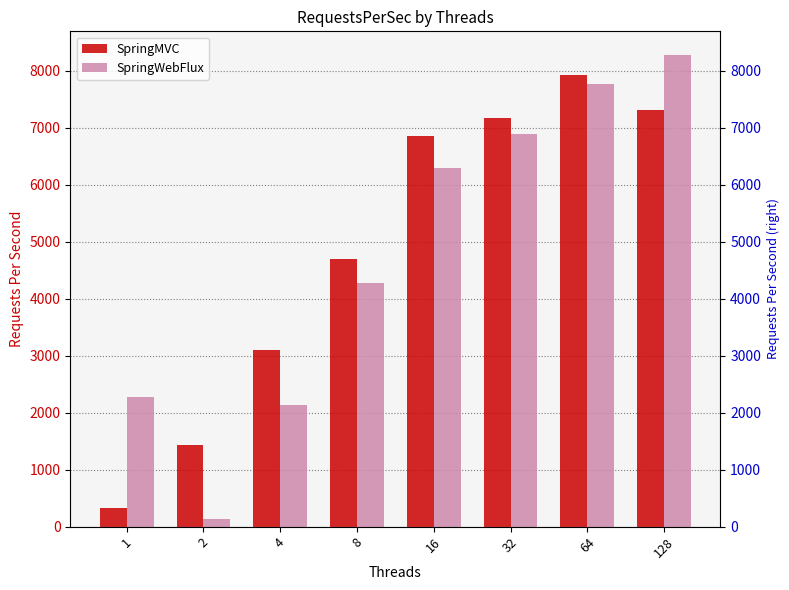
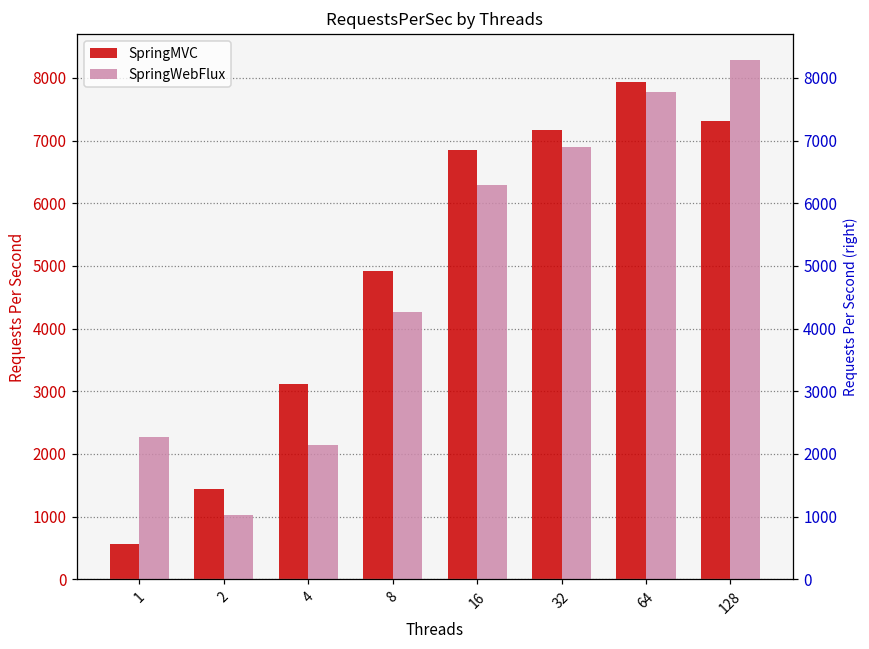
  {
    "SpringMVC": {
-     "1": 300,
+     "1": 600,
      "2": 1400,
      "4": 3100,
-     "8": 4700,
+     "8": 4900,
      "16": 6900,
      "32": 7200,
      "64": 7900,
      "128": 7300
    },
    "SpringWebFlux": {
      "1": 2300,
-     "2": 100,
+     "2": 1000,
      "4": 2100,
      "8": 4300,
      "16": 6300,
      "32": 6900,
      "64": 7800,
      "128": 8300
    }
  }
